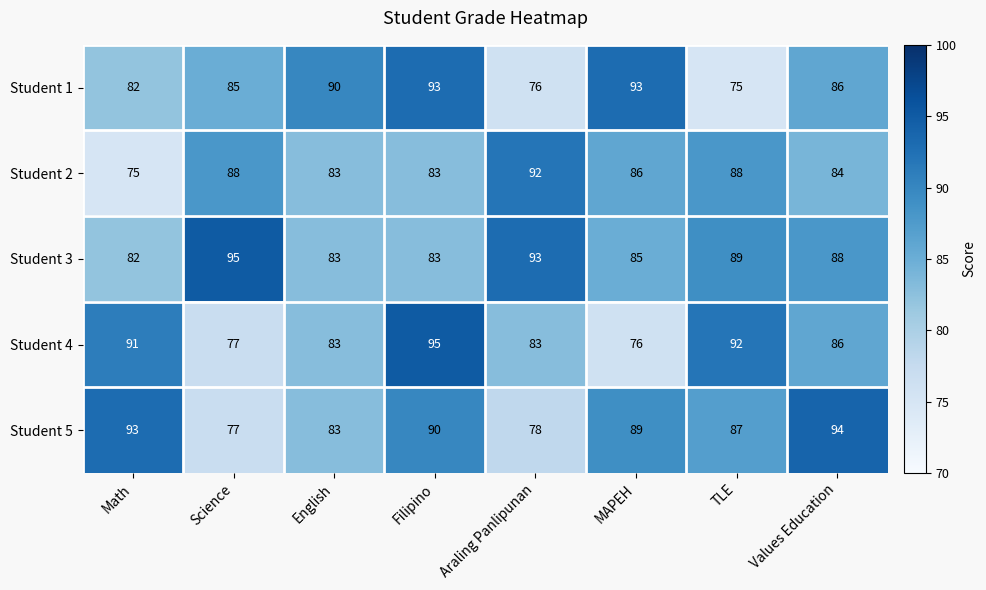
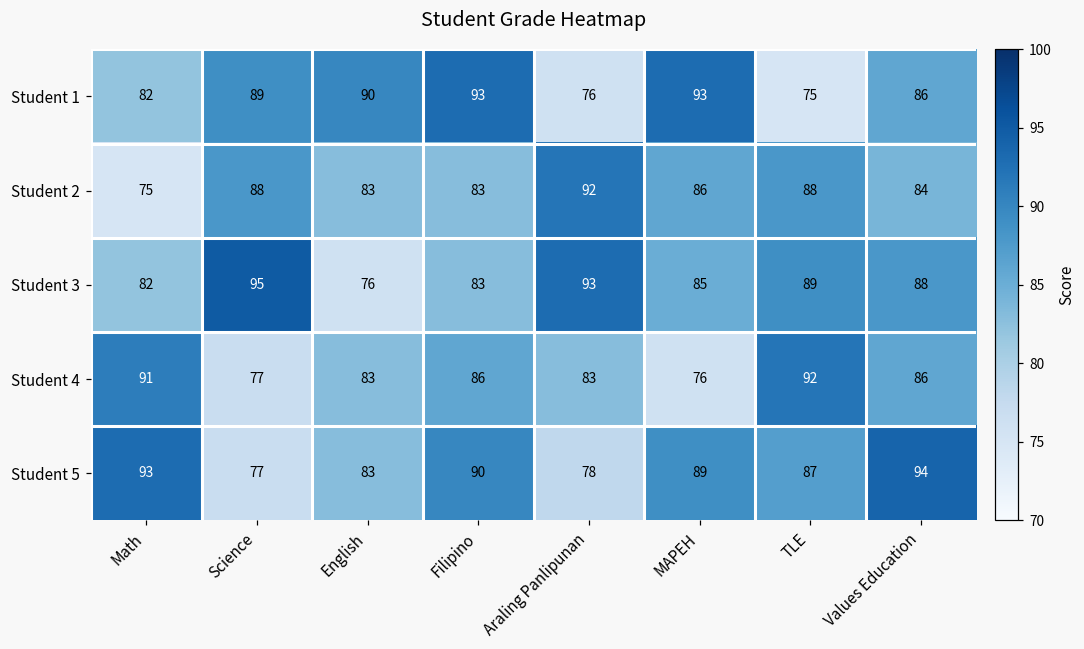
  {
    "Student 1": {
      "Math": 82,
-     "Science": 85,
+     "Science": 89,
      "English": 90,
      "Filipino": 93,
      "Araling Panlipunan": 76,
      "MAPEH": 93,
      "TLE": 75,
      "Values Education": 86
    },
    "Student 2": {
      "Math": 75,
      "Science": 88,
      "English": 83,
      "Filipino": 83,
      "Araling Panlipunan": 92,
      "MAPEH": 86,
      "TLE": 88,
      "Values Education": 84
    },
    "Student 3": {
      "Math": 82,
      "Science": 95,
-     "English": 83,
+     "English": 76,
      "Filipino": 83,
      "Araling Panlipunan": 93,
      "MAPEH": 85,
      "TLE": 89,
      "Values Education": 88
    },
    "Student 4": {
      "Math": 91,
      "Science": 77,
      "English": 83,
-     "Filipino": 95,
+     "Filipino": 86,
      "Araling Panlipunan": 83,
      "MAPEH": 76,
      "TLE": 92,
      "Values Education": 86
    },
    "Student 5": {
      "Math": 93,
      "Science": 77,
      "English": 83,
      "Filipino": 90,
      "Araling Panlipunan": 78,
      "MAPEH": 89,
      "TLE": 87,
      "Values Education": 94
    }
  }
